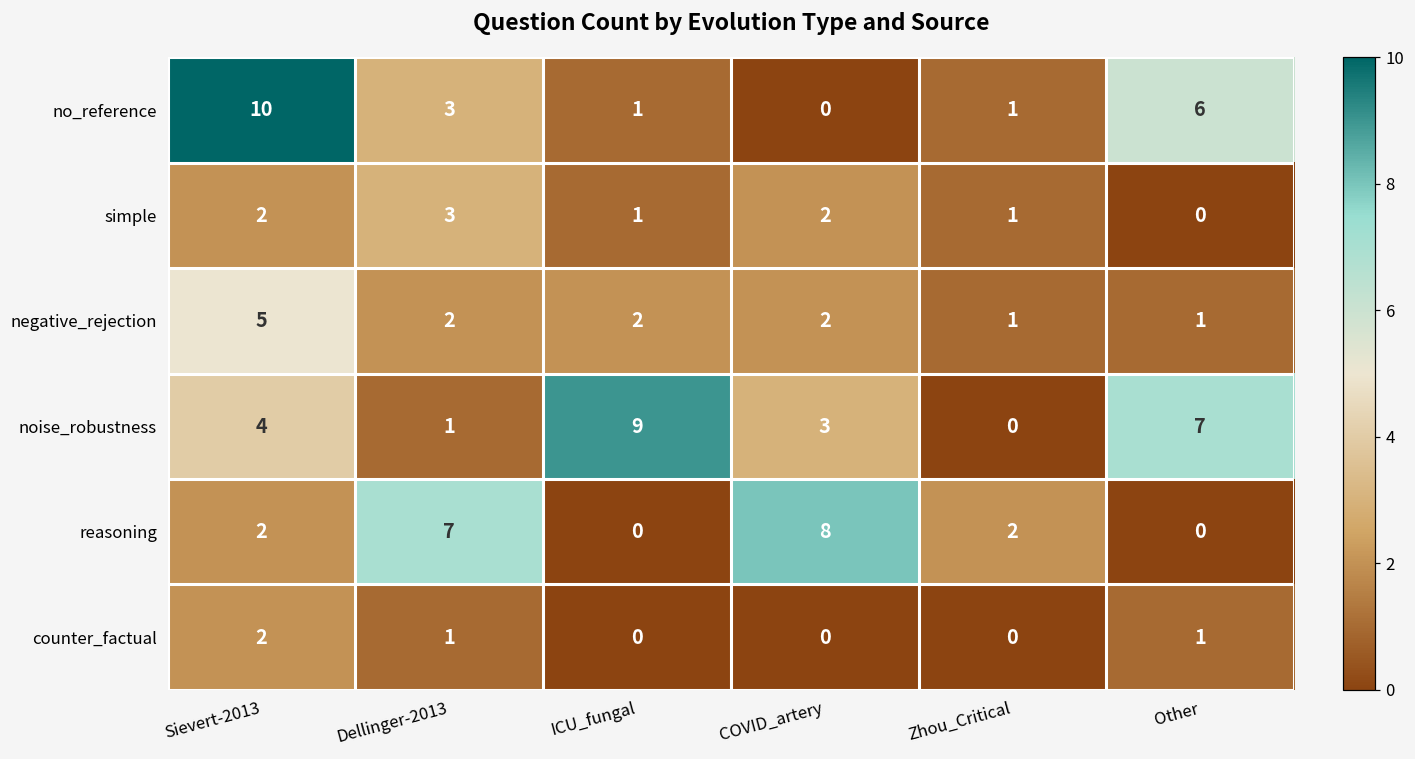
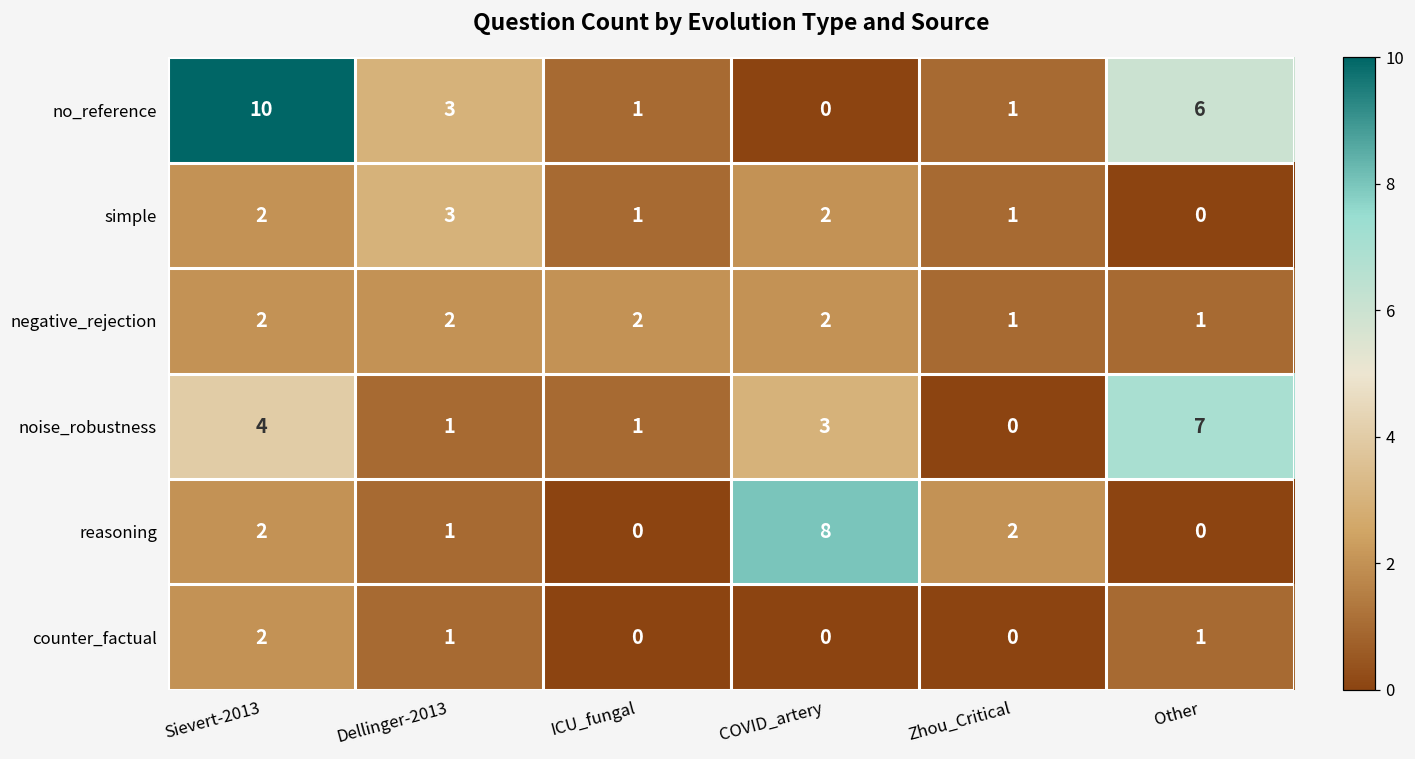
  {
    "no_reference": {
      "Sievert-2013": 10,
      "Dellinger-2013": 3,
      "ICU_fungal": 1,
      "COVID_artery": 0,
      "Zhou_Critical": 1,
      "Other": 6
    },
    "simple": {
      "Sievert-2013": 2,
      "Dellinger-2013": 3,
      "ICU_fungal": 1,
      "COVID_artery": 2,
      "Zhou_Critical": 1,
      "Other": 0
    },
    "negative_rejection": {
-     "Sievert-2013": 5,
+     "Sievert-2013": 2,
      "Dellinger-2013": 2,
      "ICU_fungal": 2,
      "COVID_artery": 2,
      "Zhou_Critical": 1,
      "Other": 1
    },
    "noise_robustness": {
      "Sievert-2013": 4,
      "Dellinger-2013": 1,
-     "ICU_fungal": 9,
+     "ICU_fungal": 1,
      "COVID_artery": 3,
      "Zhou_Critical": 0,
      "Other": 7
    },
    "reasoning": {
      "Sievert-2013": 2,
-     "Dellinger-2013": 7,
+     "Dellinger-2013": 1,
      "ICU_fungal": 0,
      "COVID_artery": 8,
      "Zhou_Critical": 2,
      "Other": 0
    },
    "counter_factual": {
      "Sievert-2013": 2,
      "Dellinger-2013": 1,
      "ICU_fungal": 0,
      "COVID_artery": 0,
      "Zhou_Critical": 0,
      "Other": 1
    }
  }
